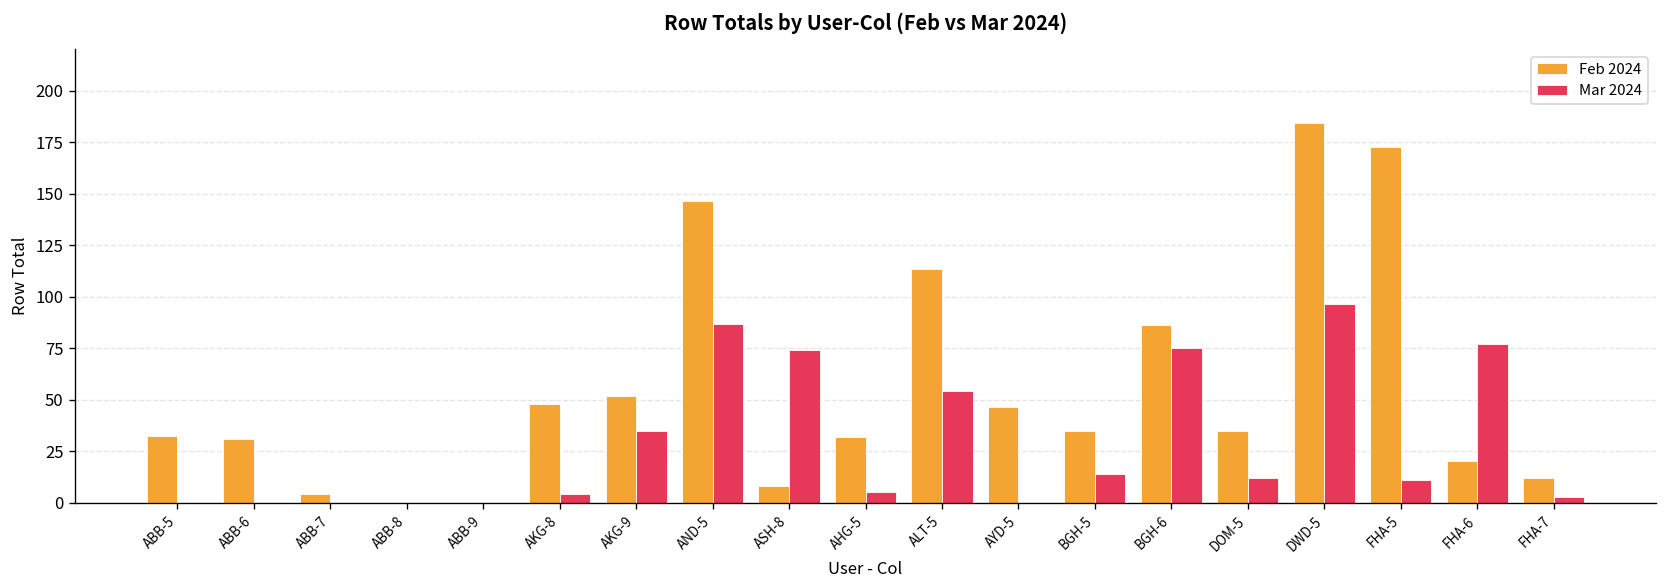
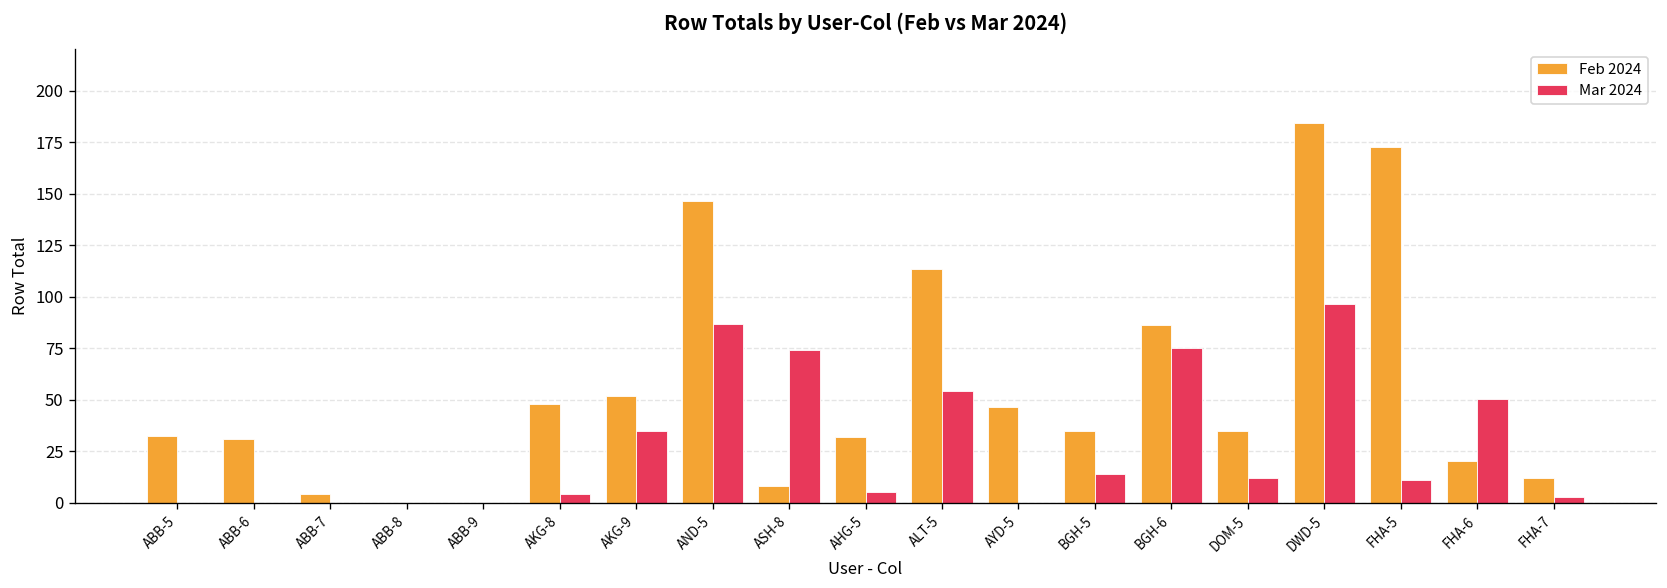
  {
    "Feb 2024": {
      "ABB-5": 33,
      "ABB-6": 31,
      "ABB-7": 4,
      "ABB-8": 0,
      "ABB-9": 0,
      "AKG-8": 48,
      "AKG-9": 52,
      "AND-5": 147,
      "ASH-8": 8,
      "AHG-5": 32,
      "ALT-5": 114,
      "AYD-5": 46,
      "BGH-5": 35,
      "BGH-6": 86,
      "DOM-5": 35,
      "DWD-5": 184,
      "FHA-5": 173,
      "FHA-6": 20,
      "FHA-7": 12
    },
    "Mar 2024": {
      "ABB-5": 0,
      "ABB-6": 0,
      "ABB-7": 0,
      "ABB-8": 0,
      "ABB-9": 0,
      "AKG-8": 4,
      "AKG-9": 35,
      "AND-5": 87,
      "ASH-8": 74,
      "AHG-5": 5,
      "ALT-5": 54,
      "AYD-5": 0,
      "BGH-5": 14,
      "BGH-6": 75,
      "DOM-5": 12,
      "DWD-5": 97,
      "FHA-5": 11,
-     "FHA-6": 77,
+     "FHA-6": 50,
      "FHA-7": 3
    }
  }
